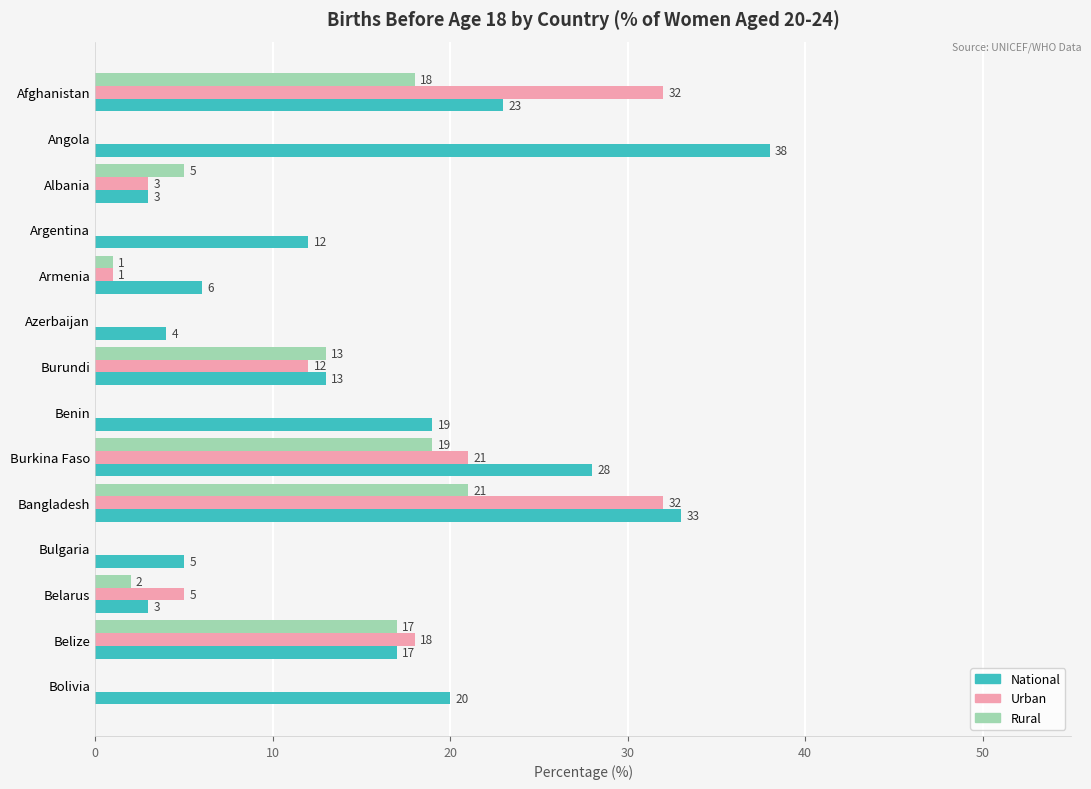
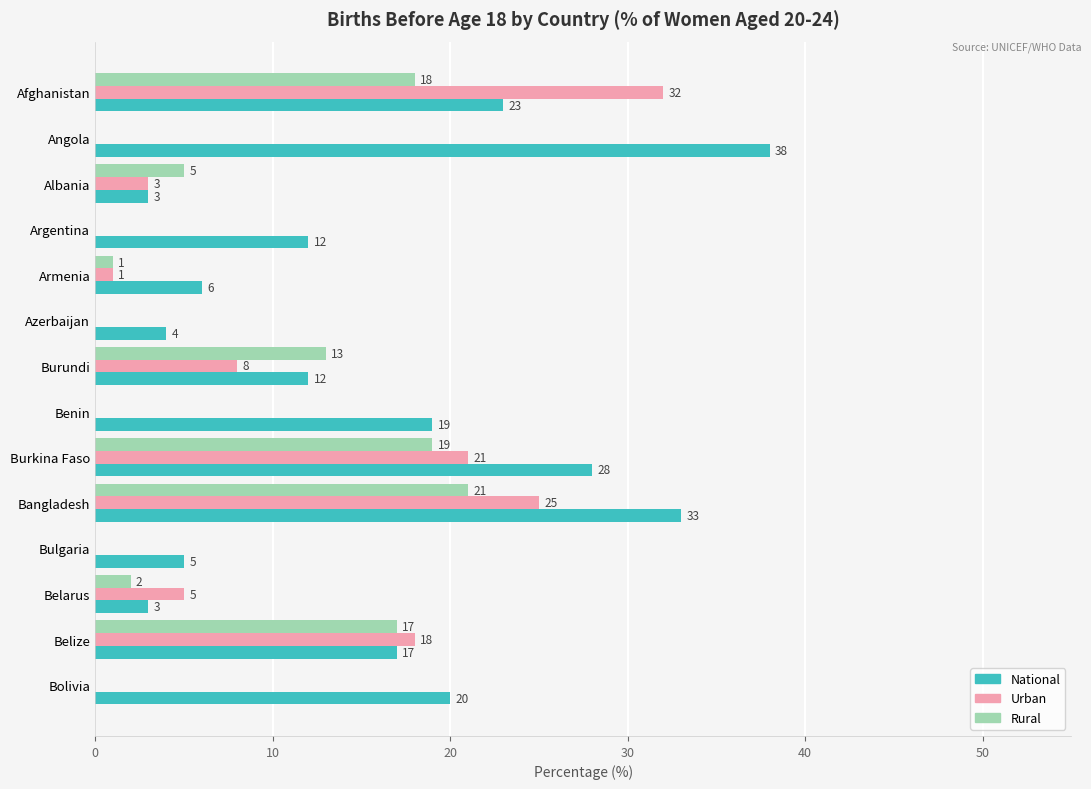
  {
    "National": {
      "Afghanistan": 23,
      "Angola": 38,
      "Albania": 3,
      "Argentina": 12,
      "Armenia": 6,
      "Azerbaijan": 4,
-     "Burundi": 13,
+     "Burundi": 12,
      "Benin": 19,
      "Burkina Faso": 28,
      "Bangladesh": 33,
      "Bulgaria": 5,
      "Belarus": 3,
      "Belize": 17,
      "Bolivia": 20
    },
    "Urban": {
      "Afghanistan": 32,
      "Albania": 3,
      "Armenia": 1,
-     "Burundi": 12,
+     "Burundi": 8,
      "Burkina Faso": 21,
-     "Bangladesh": 32,
+     "Bangladesh": 25,
      "Belarus": 5,
      "Belize": 18
    },
    "Rural": {
      "Afghanistan": 18,
      "Albania": 5,
      "Armenia": 1,
      "Burundi": 13,
      "Burkina Faso": 19,
      "Bangladesh": 21,
      "Belarus": 2,
      "Belize": 17
    }
  }
